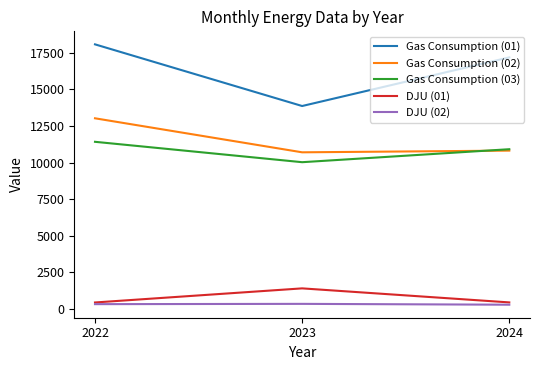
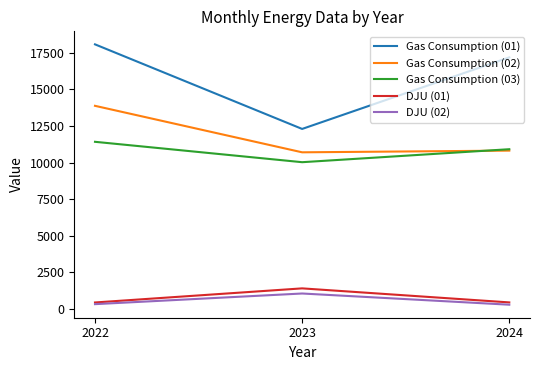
  {
    "Gas Consumption (01)": {
      "2022": 18100,
-     "2023": 13900
+     "2023": 12300
    },
    "Gas Consumption (02)": {
-     "2022": 13000,
+     "2022": 13900,
      "2023": 10700
    },
    "Gas Consumption (03)": {
      "2022": 11400,
      "2023": 10000
    },
    "DJU (01)": {
      "2023": 1400
    },
    "DJU (02)": {
-     "2023": 300
+     "2023": 1000
    }
  }
